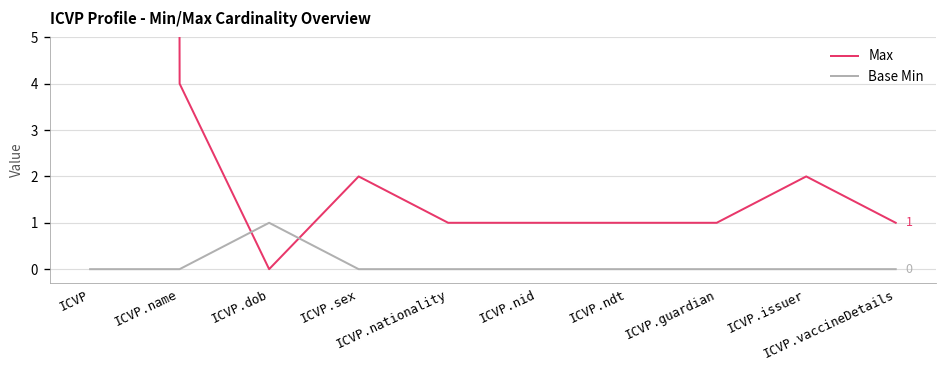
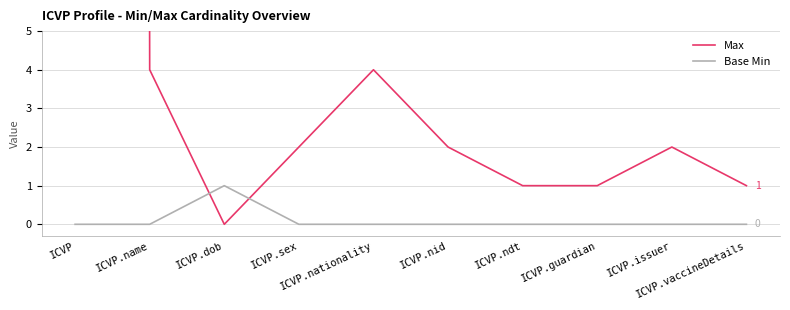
  {
    "Max": {
      "ICVP.name": 4,
      "ICVP.dob": 0,
      "ICVP.sex": 2,
-     "ICVP.nationality": 1,
-     "ICVP.nid": 1,
+     "ICVP.nationality": 4,
+     "ICVP.nid": 2,
      "ICVP.ndt": 1,
      "ICVP.guardian": 1,
      "ICVP.issuer": 2
    },
    "Base Min": {
      "ICVP.vaccineDetails": 0
    }
  }
